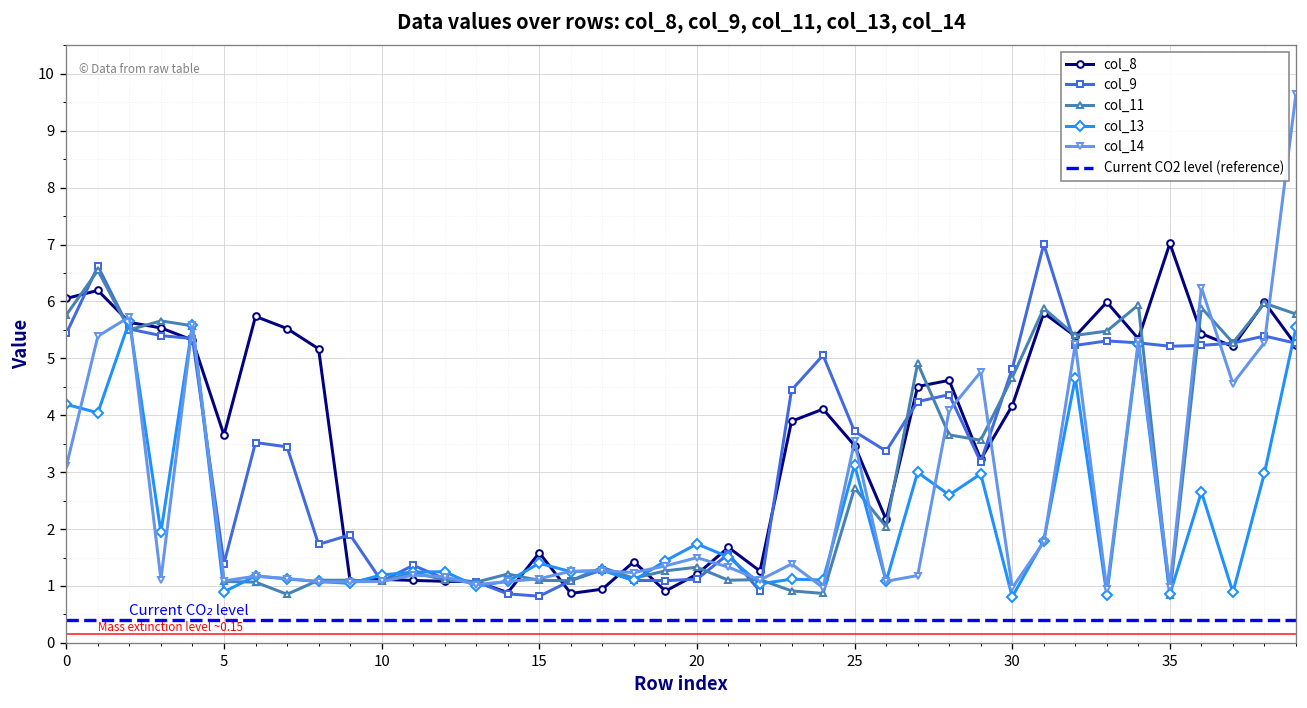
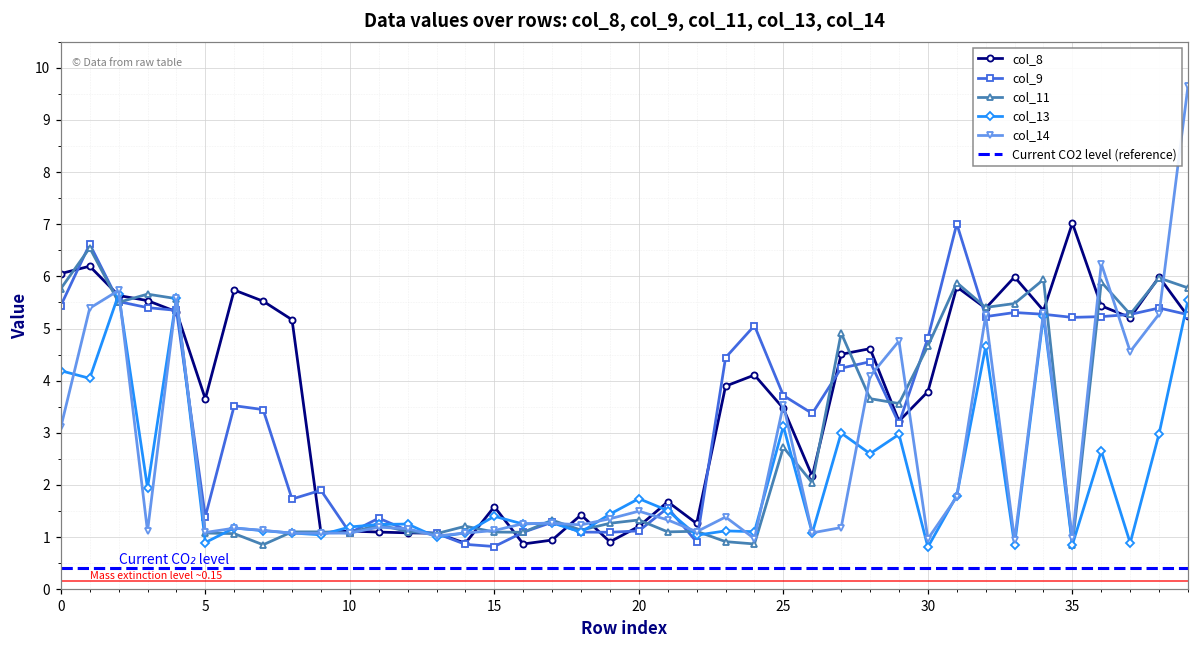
  {
    "col_8": {
      "0": 6.1,
      "5": 3.7,
      "15": 1.6,
      "20": 1.2,
      "25": 3.5,
-     "30": 4.2,
+     "30": 3.8,
      "35": 7.0
    },
    "col_13": {
      "0": 4.2,
      "5": 0.9,
      "10": 1.2,
      "15": 1.4,
      "20": 1.7,
      "25": 3.1,
      "30": 0.8
    }
  }
